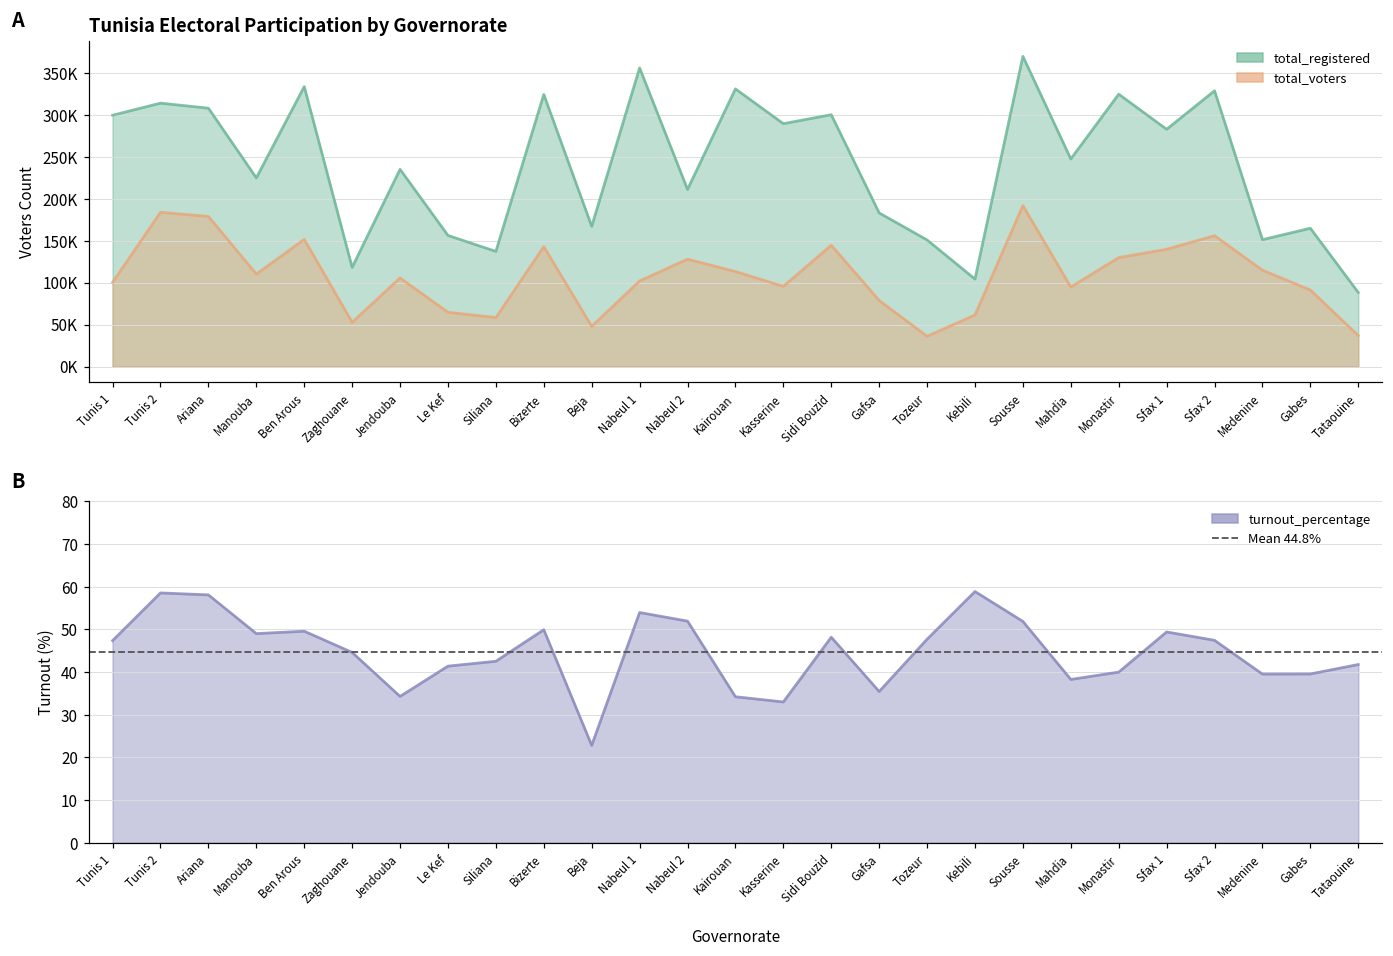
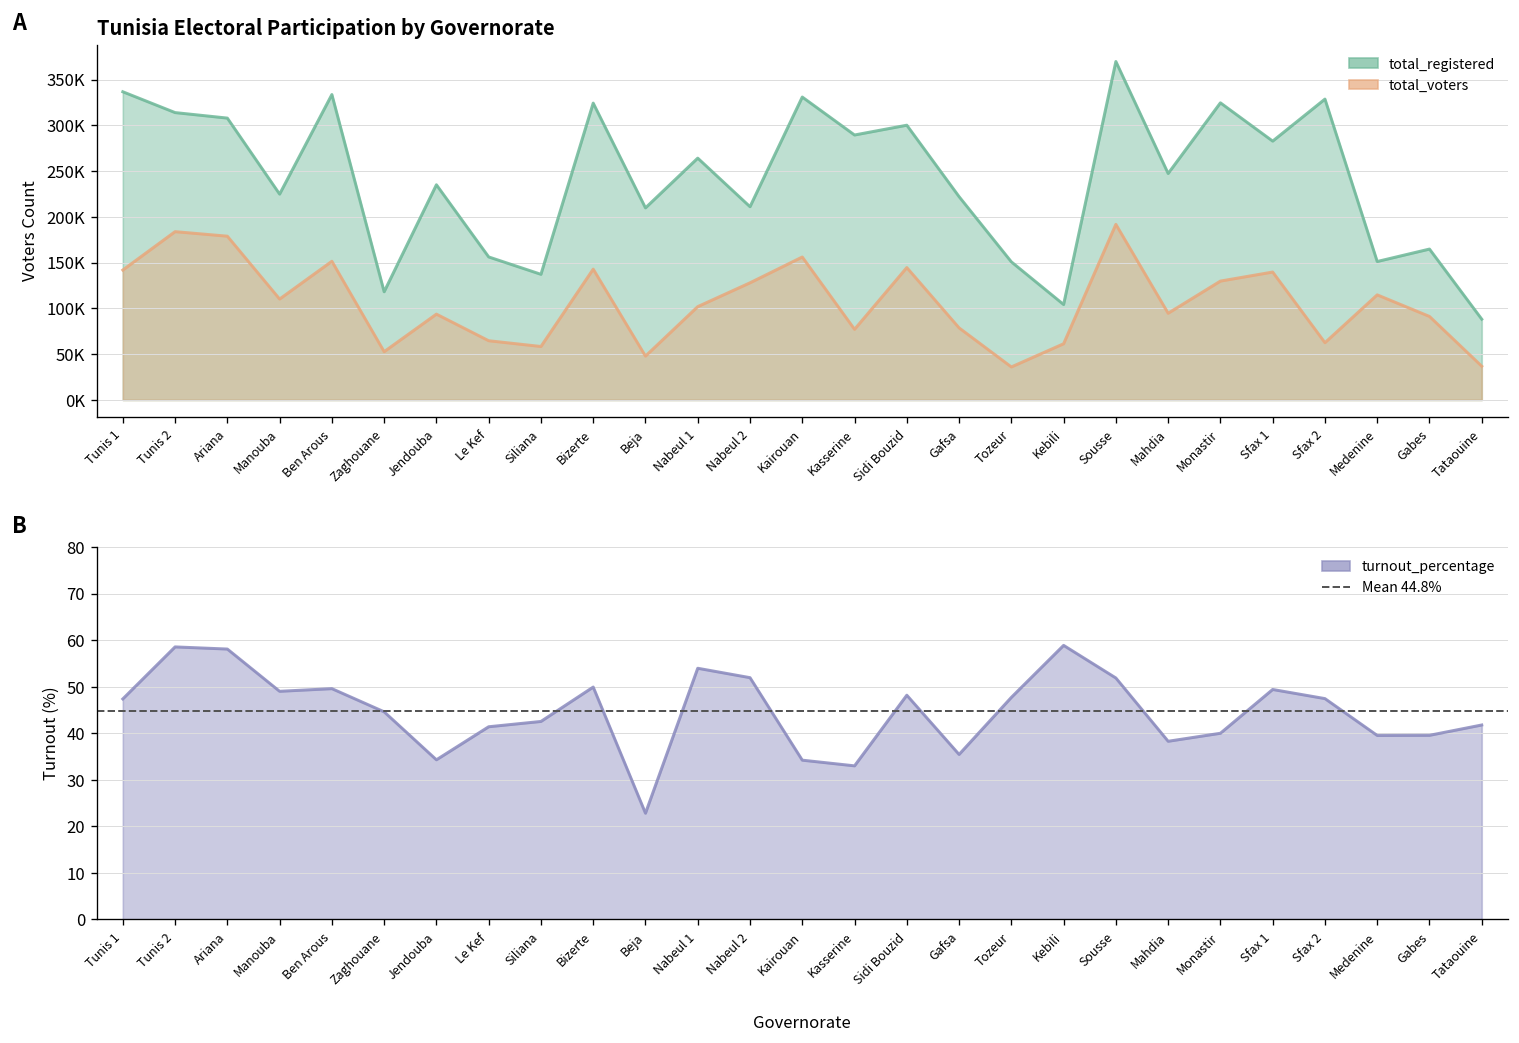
  {
    "Tunisia Electoral Participation by Governorate": {
      "total_registered": {
-       "Tunis 1": 300000,
+       "Tunis 1": 340000,
        "Tunis 2": 310000,
        "Ariana": 310000,
        "Manouba": 220000,
        "Ben Arous": 330000,
        "Zaghouane": 120000,
        "Jendouba": 240000,
        "Le Kef": 160000,
        "Siliana": 140000,
        "Bizerte": 320000,
-       "Beja": 170000,
-       "Nabeul 1": 360000,
+       "Beja": 210000,
+       "Nabeul 1": 260000,
        "Nabeul 2": 210000,
        "Kairouan": 330000,
        "Kasserine": 290000,
        "Sidi Bouzid": 300000,
-       "Gafsa": 180000,
+       "Gafsa": 220000,
        "Tozeur": 150000,
        "Kebili": 100000,
        "Sousse": 370000,
        "Mahdia": 250000,
        "Monastir": 320000,
        "Sfax 1": 280000,
        "Sfax 2": 330000,
        "Medenine": 150000,
        "Gabes": 160000,
        "Tataouine": 90000
      },
      "total_voters": {
-       "Tunis 1": 100000,
+       "Tunis 1": 140000,
        "Tunis 2": 180000,
        "Ariana": 180000,
        "Manouba": 110000,
        "Ben Arous": 150000,
        "Zaghouane": 50000,
-       "Jendouba": 110000,
+       "Jendouba": 90000,
        "Le Kef": 60000,
        "Siliana": 60000,
        "Bizerte": 140000,
        "Beja": 50000,
        "Nabeul 1": 100000,
        "Nabeul 2": 130000,
-       "Kairouan": 110000,
-       "Kasserine": 100000,
+       "Kairouan": 160000,
+       "Kasserine": 80000,
        "Sidi Bouzid": 140000,
        "Gafsa": 80000,
        "Tozeur": 40000,
        "Kebili": 60000,
        "Sousse": 190000,
        "Mahdia": 90000,
        "Monastir": 130000,
        "Sfax 1": 140000,
-       "Sfax 2": 160000,
+       "Sfax 2": 60000,
        "Medenine": 110000,
        "Gabes": 90000,
        "Tataouine": 40000
      }
    }
  }
